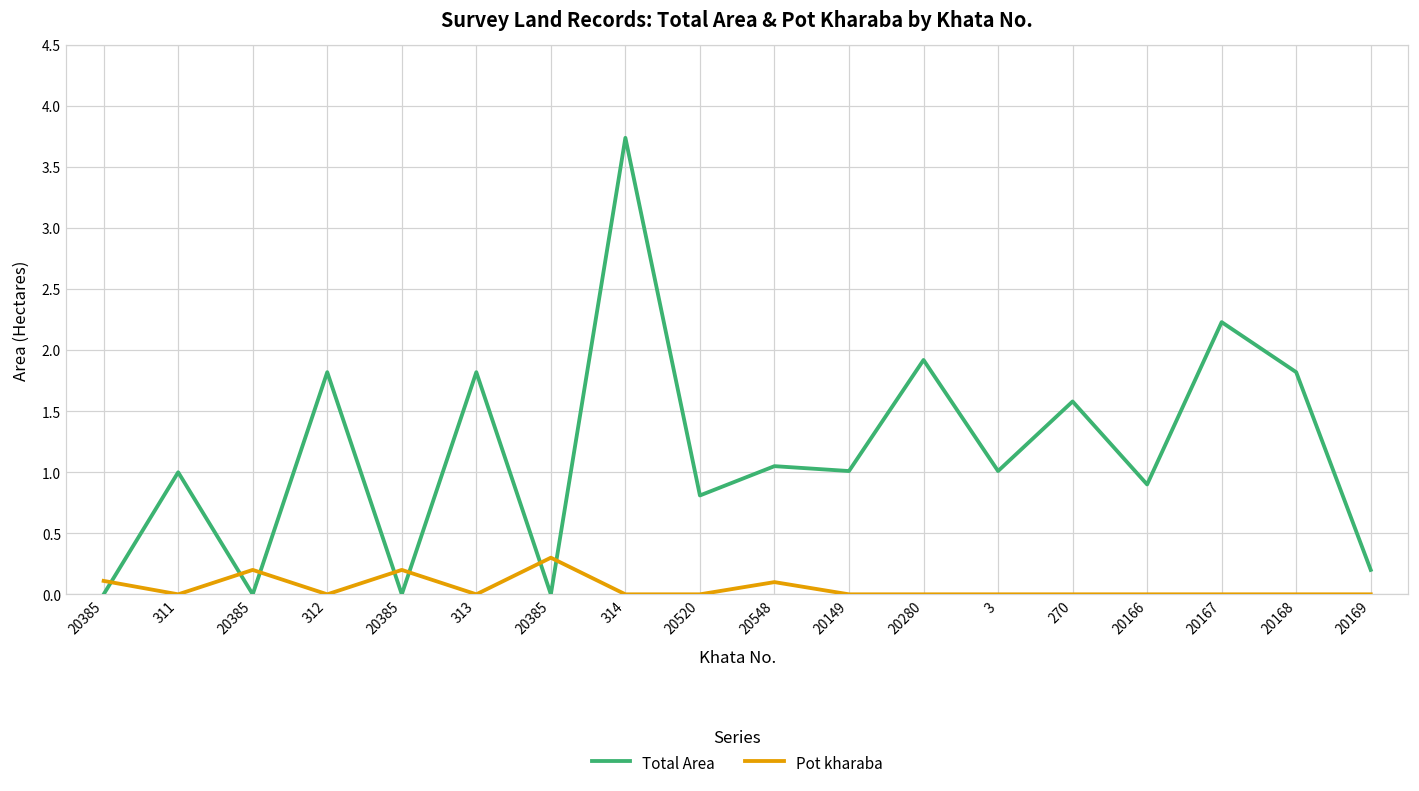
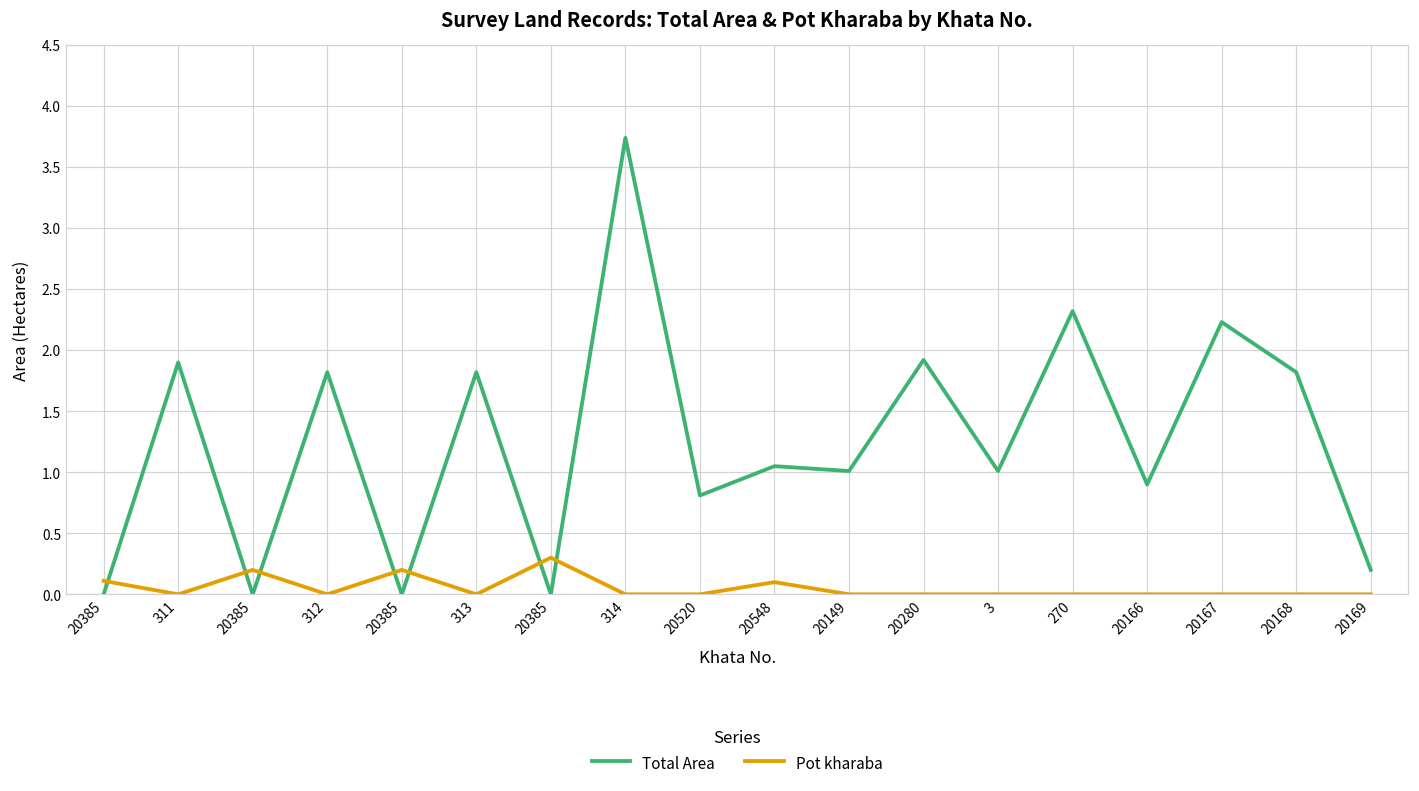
  {
    "Total Area": {
-     "311": 1.0,
+     "311": 1.9,
      "312": 1.82,
      "313": 1.82,
      "314": 3.74,
      "20520": 0.81,
      "20548": 1.05,
      "20149": 1.01,
      "20280": 1.92,
      "3": 1.01,
-     "270": 1.58,
+     "270": 2.32,
      "20166": 0.90,
      "20167": 2.23,
      "20168": 1.82,
      "20169": 0.20
    },
    "Pot kharaba": {
      "311": 0.00,
      "312": 0.00,
      "313": 0.00,
      "314": 0.00,
      "20520": 0.00,
      "20548": 0.10,
      "20149": 0.00,
      "20280": 0.00,
      "3": 0.00,
      "270": 0.00,
      "20166": 0.00,
      "20167": 0.00,
      "20168": 0.00,
      "20169": 0.00
    }
  }
